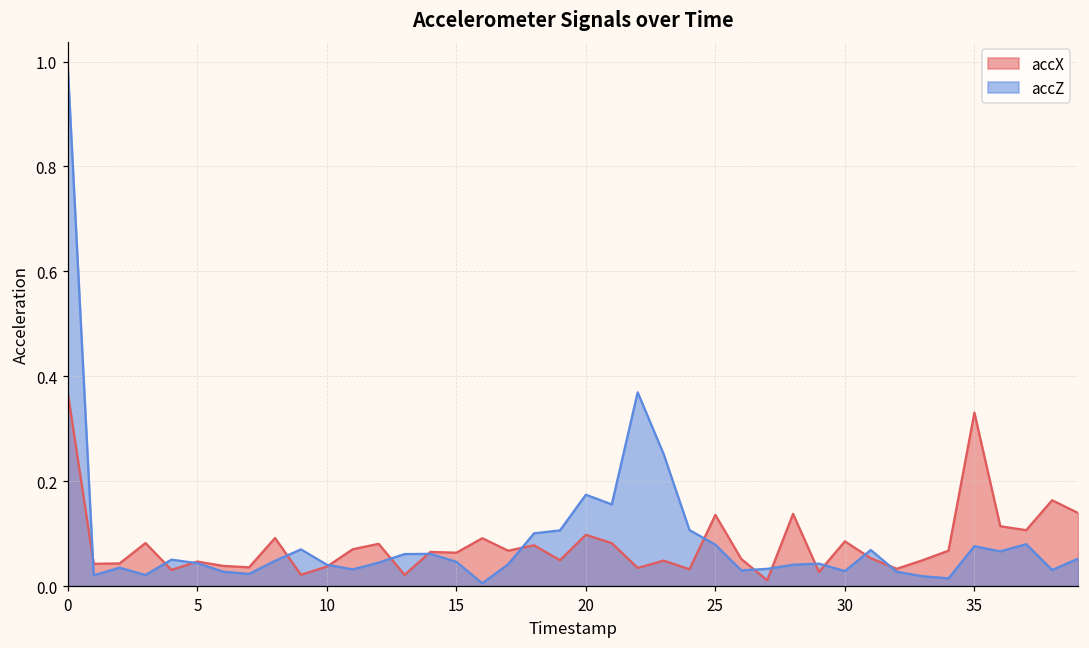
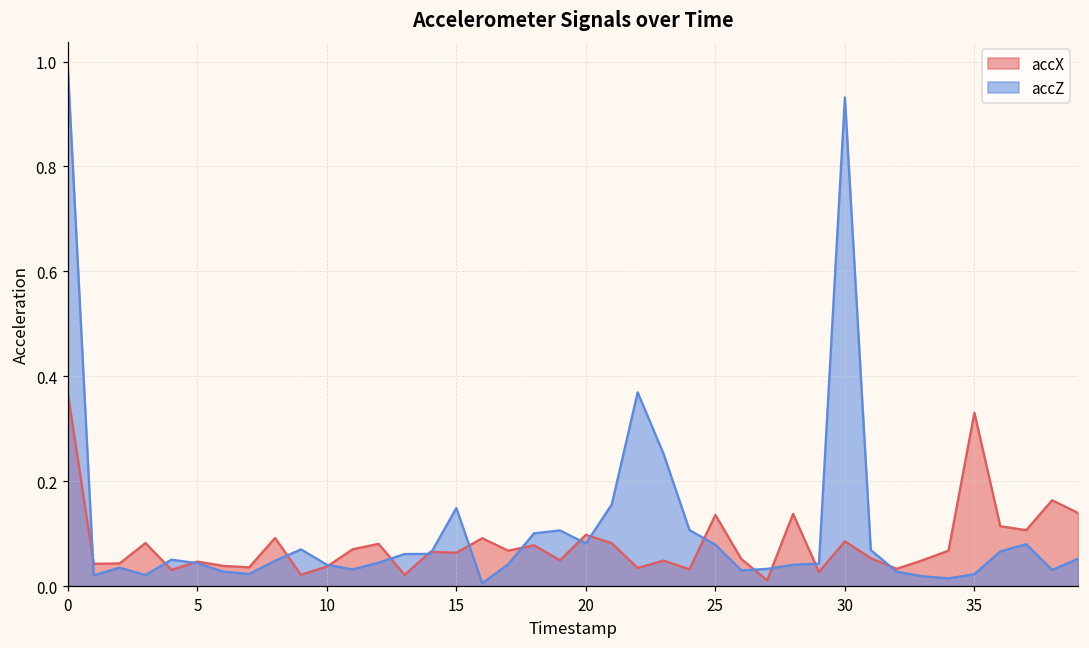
  {
    "accX": {
      "0": 0.37,
      "15": 0.06,
      "20": 0.10,
      "25": 0.14,
      "30": 0.09,
      "35": 0.33
    },
    "accZ": {
      "0": 0.99,
-     "15": 0.05,
-     "20": 0.17,
+     "15": 0.15,
+     "20": 0.08,
      "25": 0.08,
-     "30": 0.03,
-     "35": 0.08
+     "30": 0.93,
+     "35": 0.02
    }
  }
